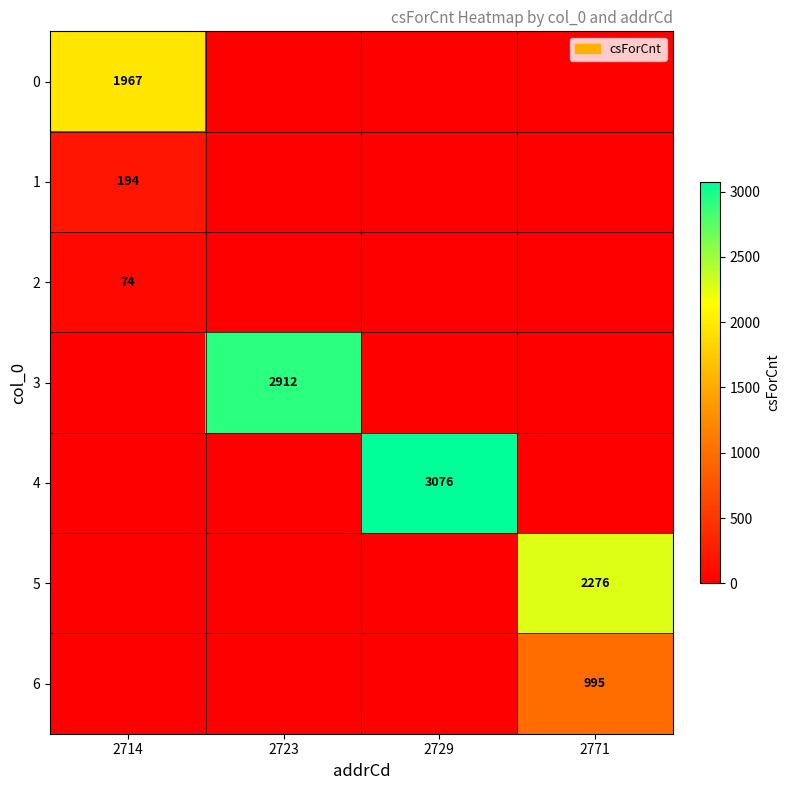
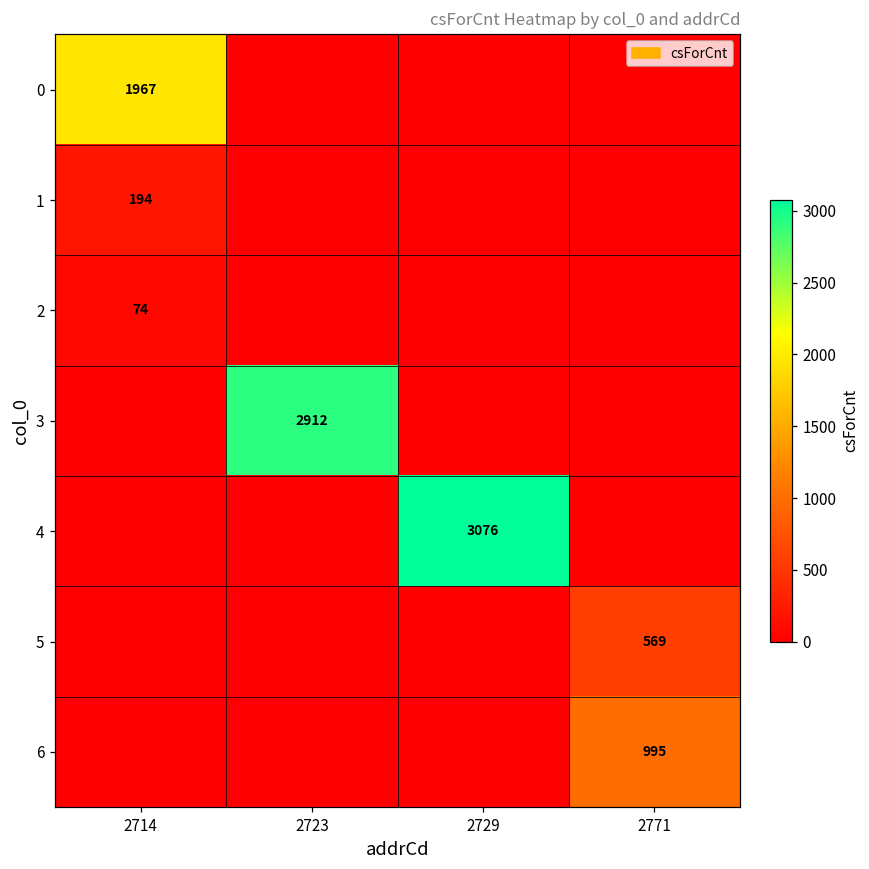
  {
    "0": {
      "2714": 1967
    },
    "1": {
      "2714": 194
    },
    "2": {
      "2714": 74
    },
    "3": {
      "2723": 2912
    },
    "4": {
      "2729": 3076
    },
    "5": {
-     "2771": 2276
+     "2771": 569
    },
    "6": {
      "2771": 995
    }
  }
